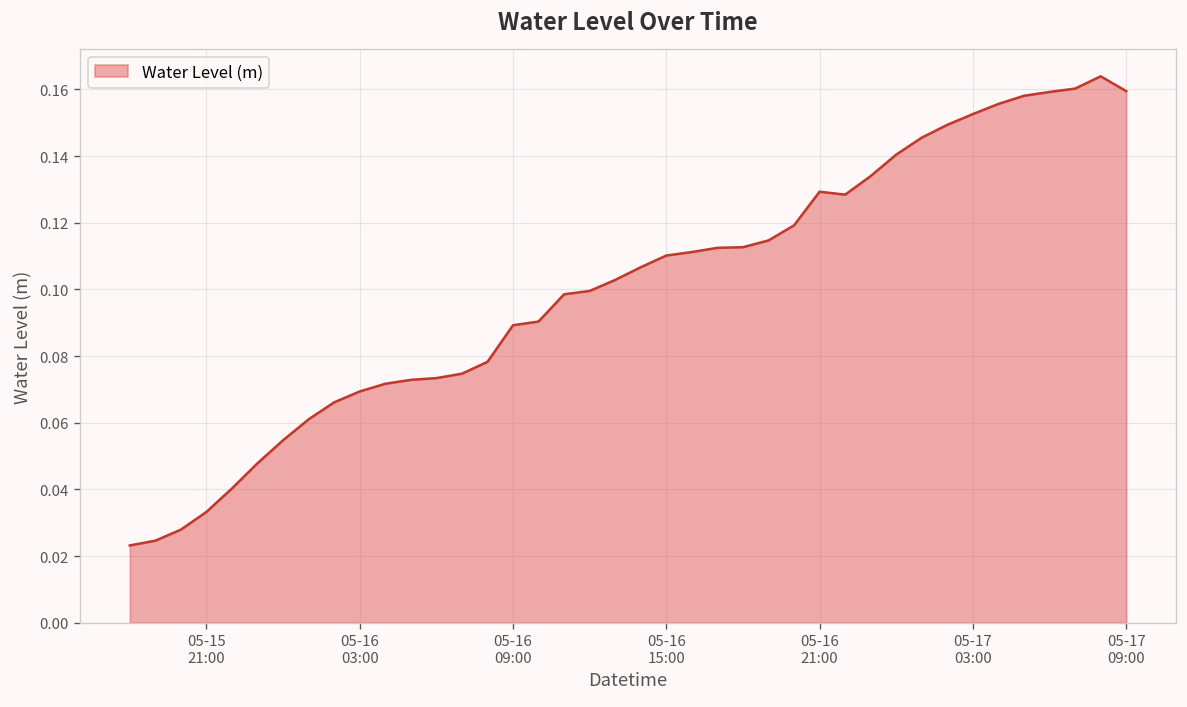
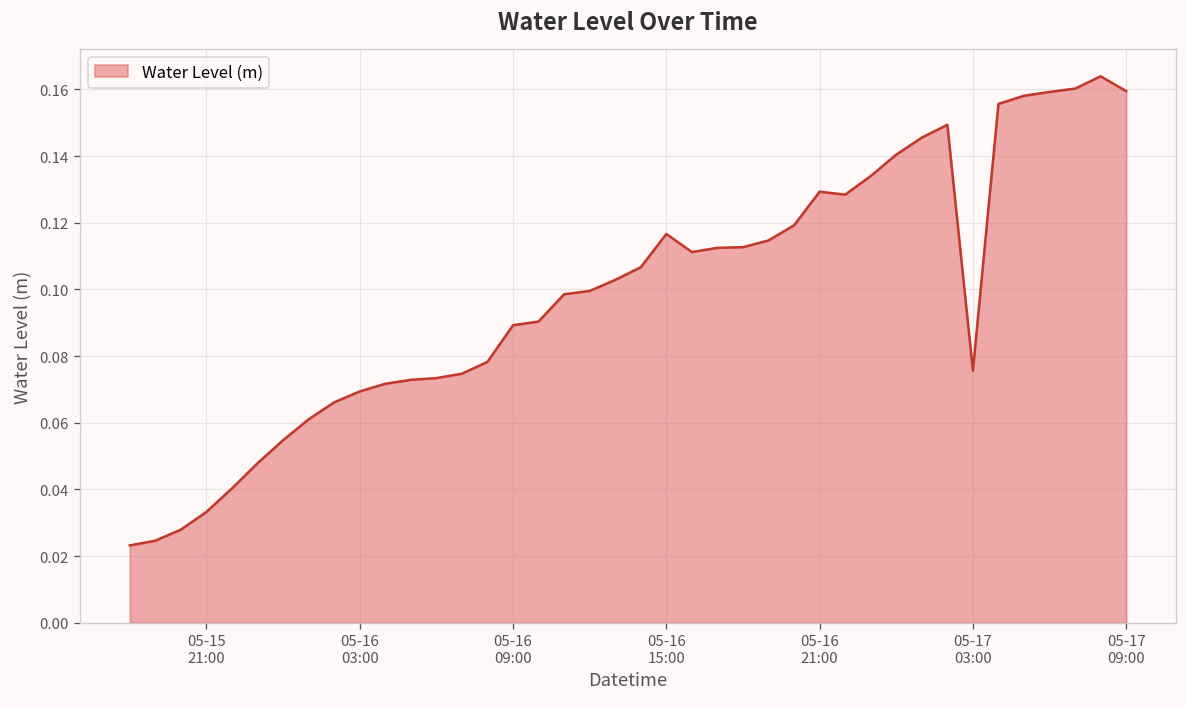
  {
    "05-15 21:00": 0.033,
    "05-16 03:00": 0.069,
    "05-16 09:00": 0.089,
-   "05-16 15:00": 0.110,
+   "05-16 15:00": 0.117,
    "05-16 21:00": 0.129,
-   "05-17 03:00": 0.153,
+   "05-17 03:00": 0.076,
    "05-17 09:00": 0.159
  }
